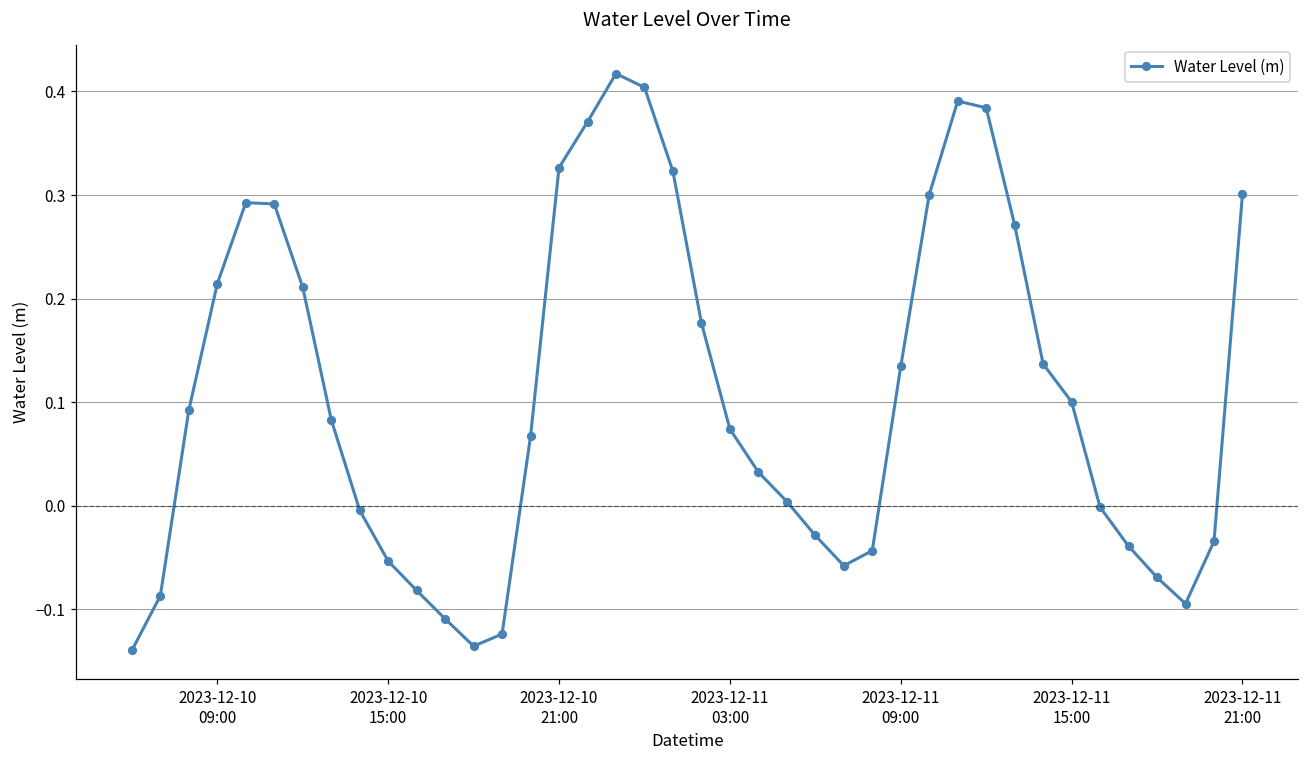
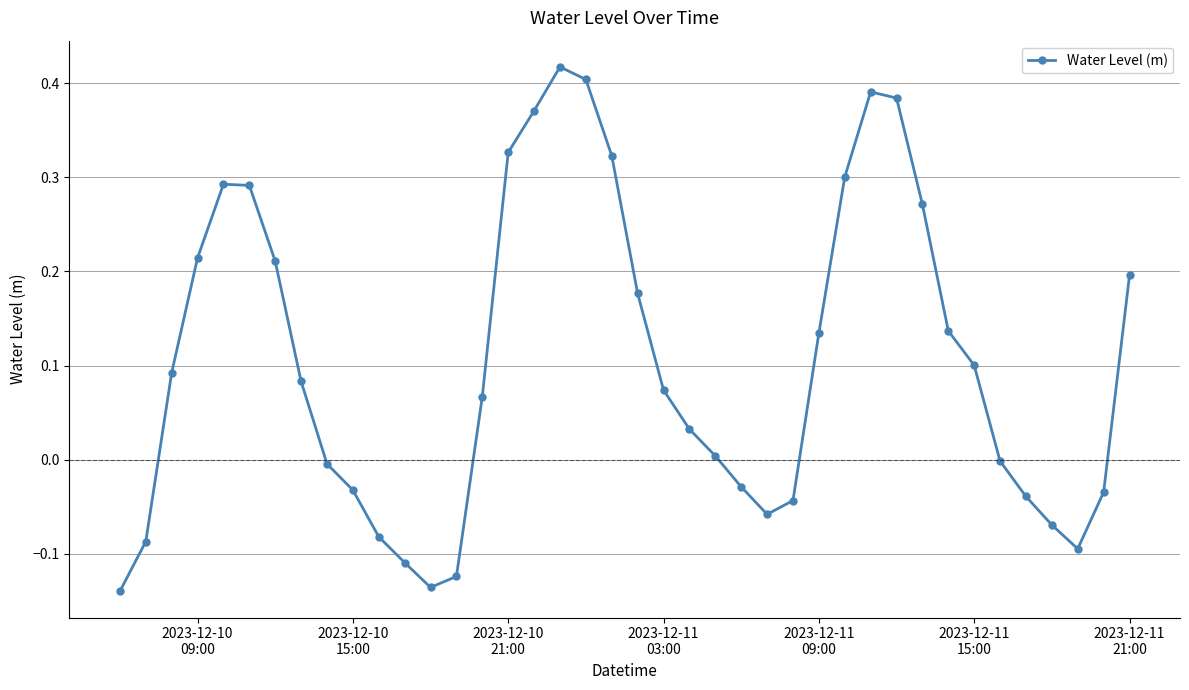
  {
    "2023-12-10 09:00": 0.21,
-   "2023-12-10 15:00": -0.05,
+   "2023-12-10 15:00": -0.03,
    "2023-12-10 21:00": 0.33,
    "2023-12-11 03:00": 0.07,
    "2023-12-11 09:00": 0.13,
    "2023-12-11 15:00": 0.10,
-   "2023-12-11 21:00": 0.30
+   "2023-12-11 21:00": 0.20
  }
